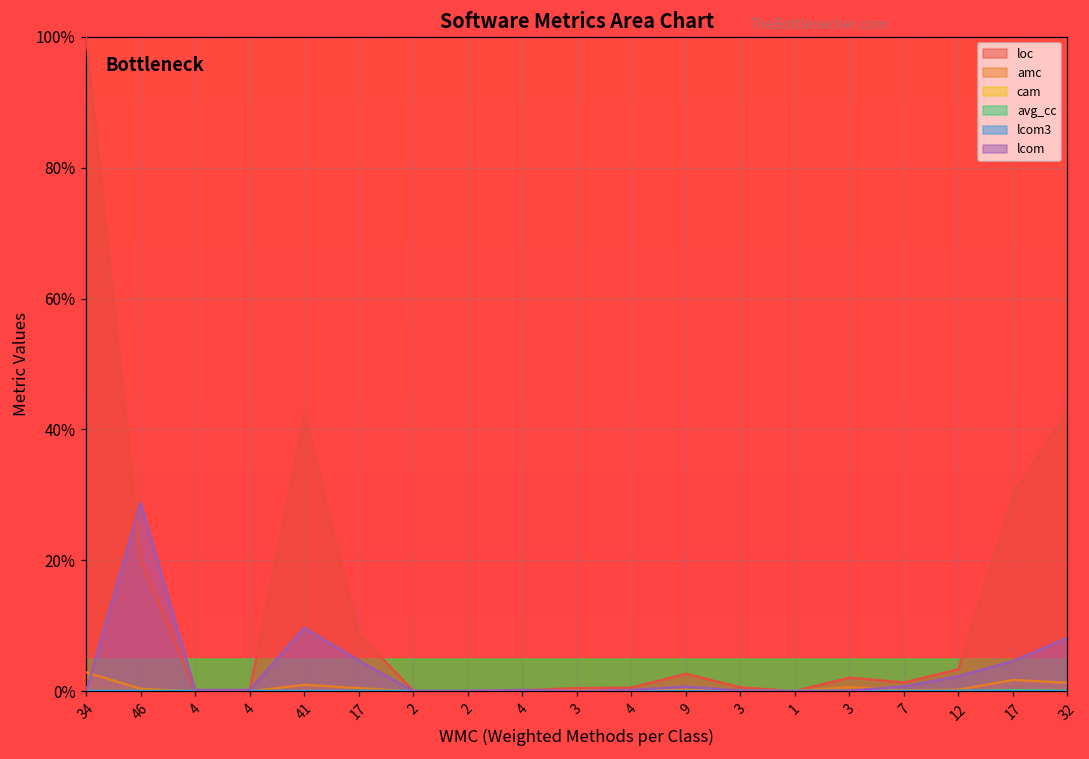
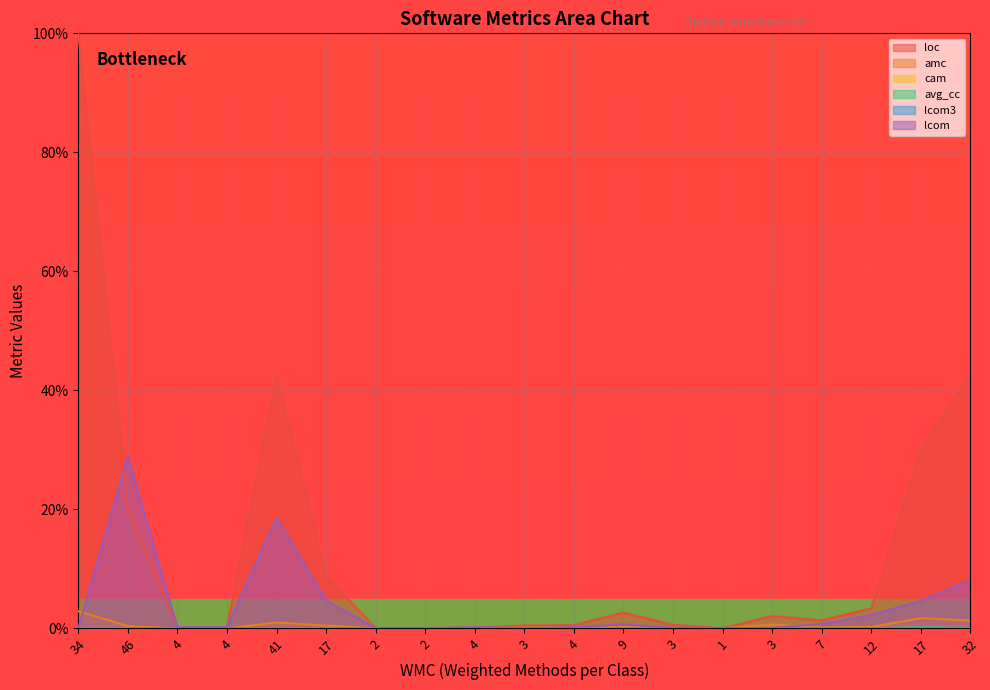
  {
    "lcom": {
      "46": "29%",
-     "41": "10%",
+     "41": "19%",
      "32": "8%"
    }
  }
